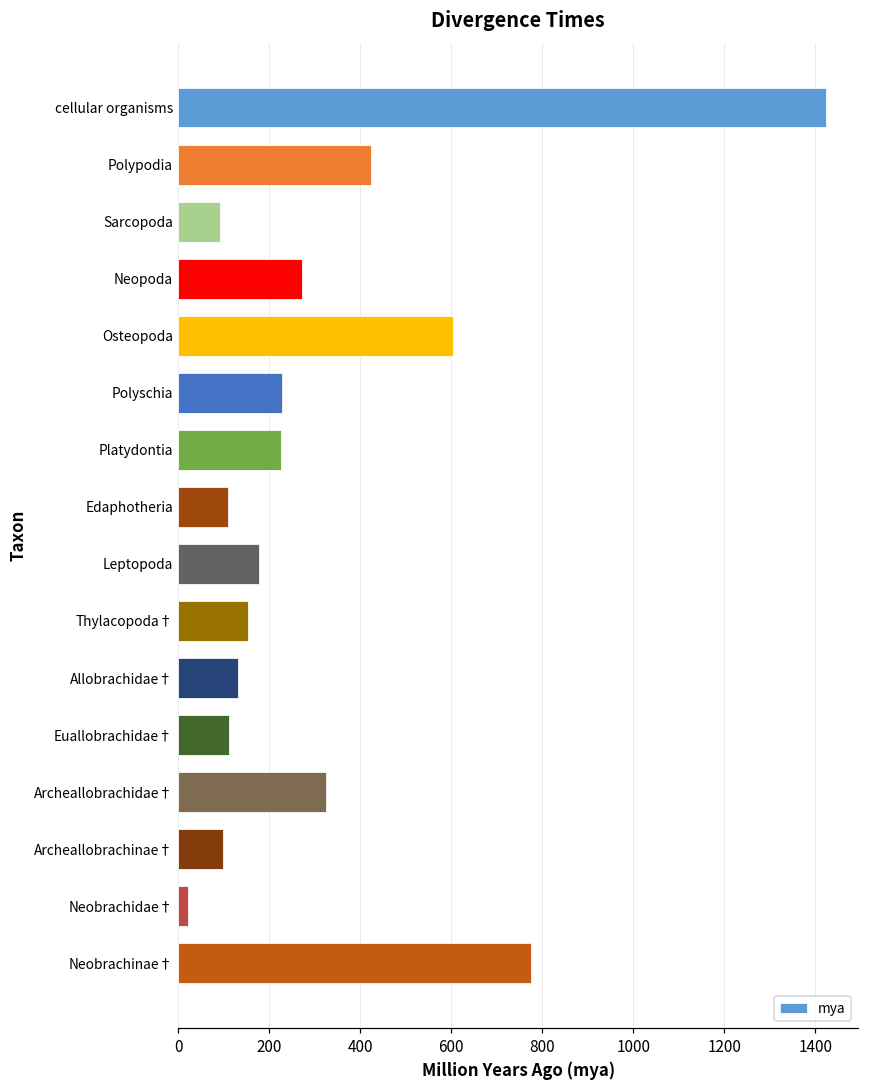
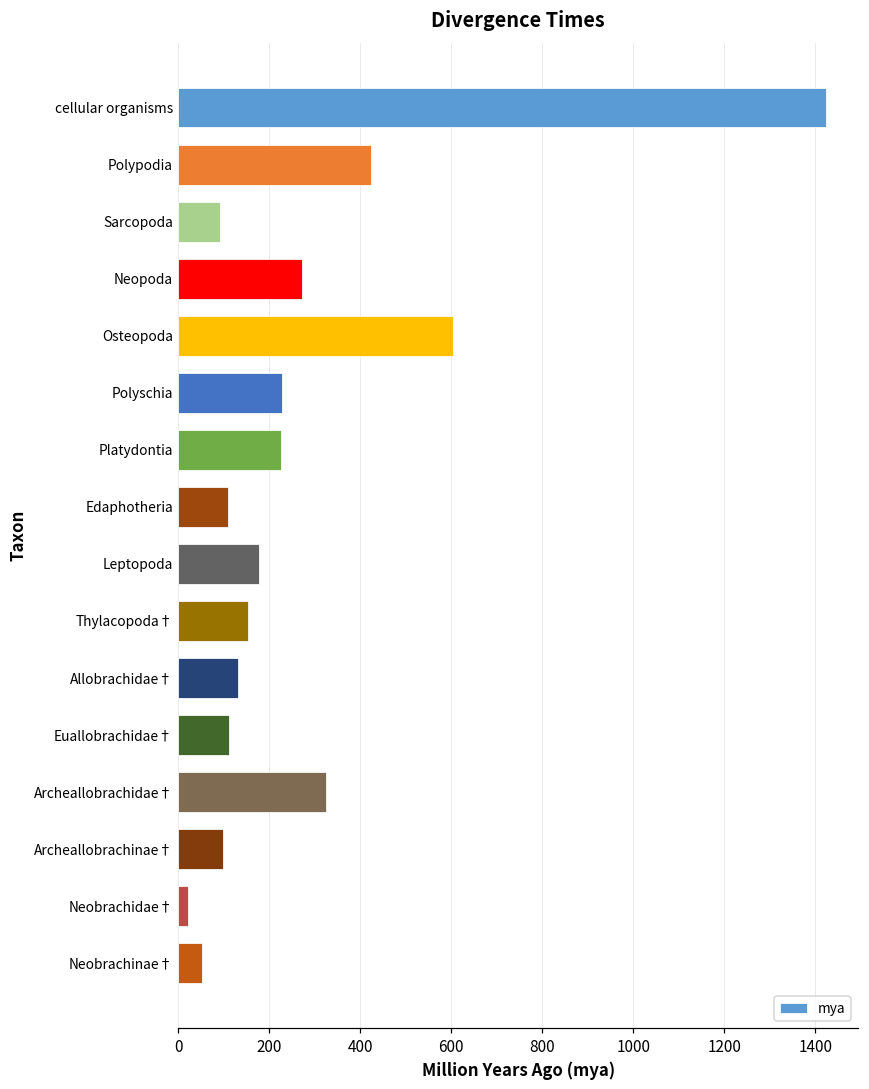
  {
    "cellular organisms": 1420,
    "Polypodia": 420,
    "Sarcopoda": 90,
    "Neopoda": 270,
    "Osteopoda": 600,
    "Polyschia": 230,
    "Platydontia": 230,
    "Edaphotheria": 110,
    "Leptopoda": 180,
    "Thylacopoda†": 150,
    "Allobrachidae†": 130,
    "Euallobrachidae†": 110,
    "Archeallobrachidae†": 320,
    "Archeallobrachinae†": 100,
    "Neobrachidae†": 20,
-   "Neobrachinae†": 780
+   "Neobrachinae†": 50
  }
